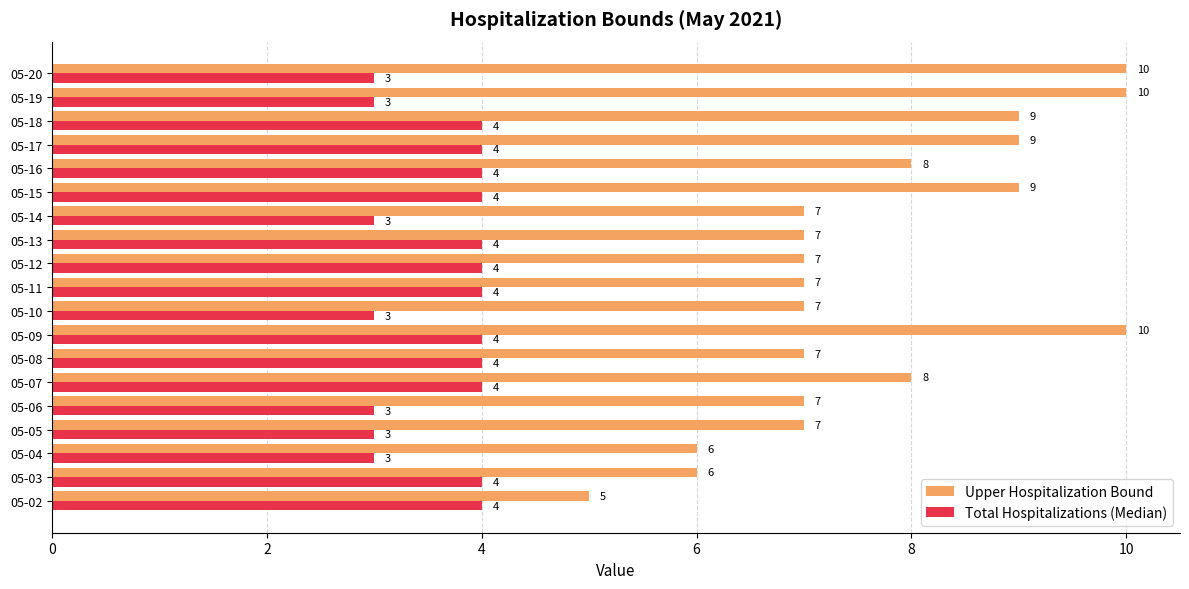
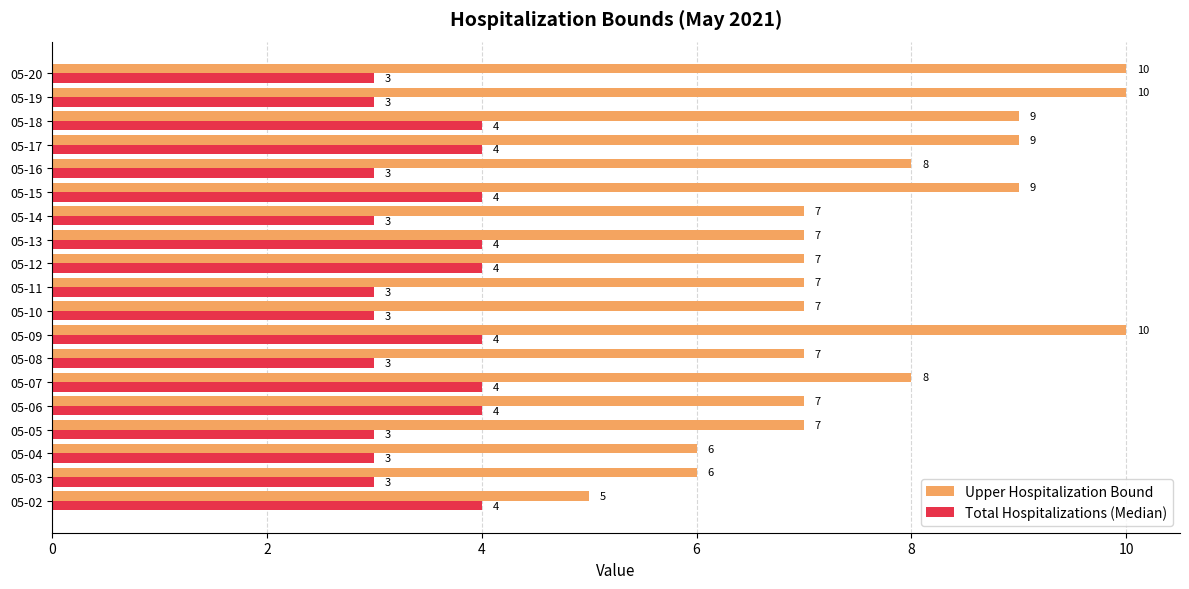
  {
    "Upper Hospitalization Bound": {
      "05-20": 10,
      "05-19": 10,
      "05-18": 9,
      "05-17": 9,
      "05-16": 8,
      "05-15": 9,
      "05-14": 7,
      "05-13": 7,
      "05-12": 7,
      "05-11": 7,
      "05-10": 7,
      "05-09": 10,
      "05-08": 7,
      "05-07": 8,
      "05-06": 7,
      "05-05": 7,
      "05-04": 6,
      "05-03": 6,
      "05-02": 5
    },
    "Total Hospitalizations (Median)": {
      "05-20": 3,
      "05-19": 3,
      "05-18": 4,
      "05-17": 4,
-     "05-16": 4,
+     "05-16": 3,
      "05-15": 4,
      "05-14": 3,
      "05-13": 4,
      "05-12": 4,
-     "05-11": 4,
+     "05-11": 3,
      "05-10": 3,
      "05-09": 4,
-     "05-08": 4,
+     "05-08": 3,
      "05-07": 4,
-     "05-06": 3,
+     "05-06": 4,
      "05-05": 3,
      "05-04": 3,
-     "05-03": 4,
+     "05-03": 3,
      "05-02": 4
    }
  }
